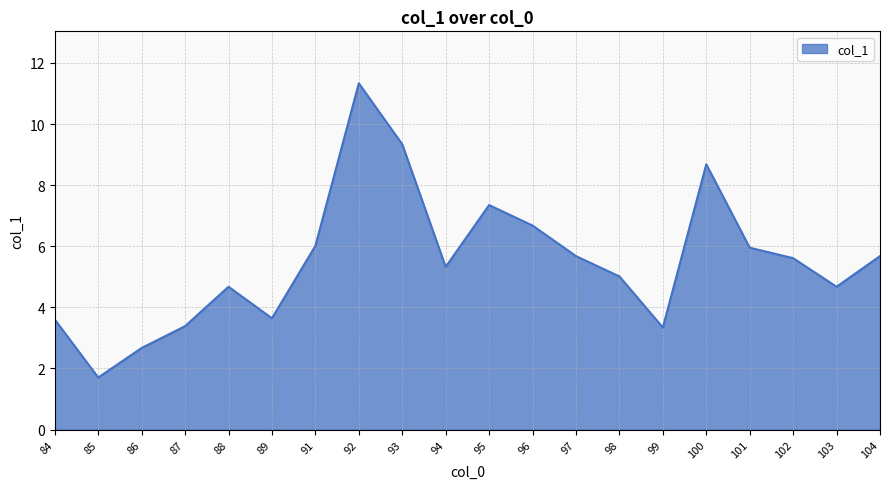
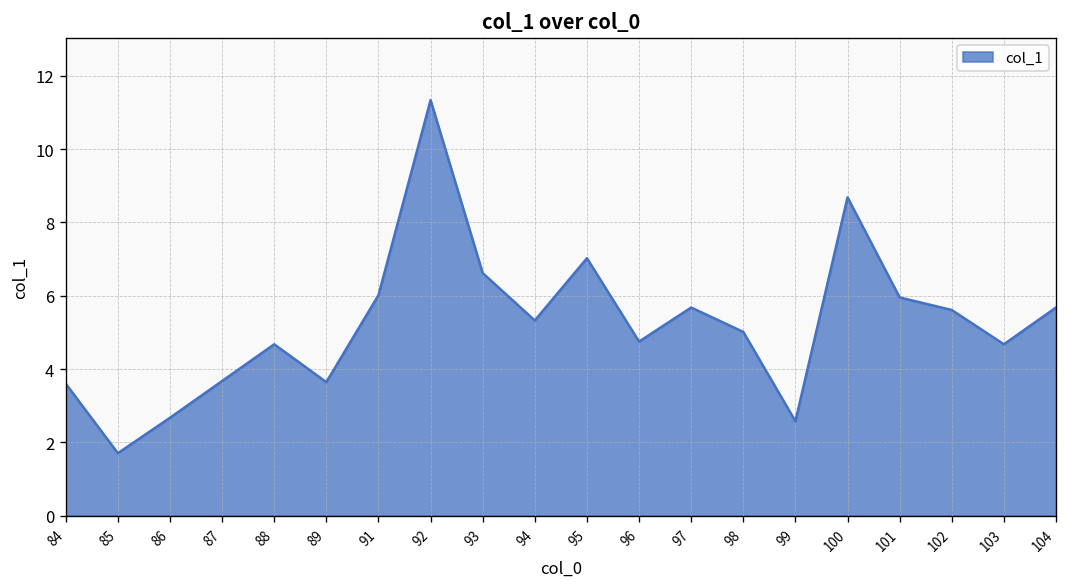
  {
    "84": 3.6,
    "85": 1.7,
    "86": 2.7,
-   "87": 3.4,
+   "87": 3.7,
    "88": 4.7,
    "89": 3.6,
    "91": 6.0,
    "92": 11.3,
-   "93": 9.3,
+   "93": 6.6,
    "94": 5.3,
-   "95": 7.3,
-   "96": 6.7,
+   "95": 7.0,
+   "96": 4.7,
    "97": 5.7,
    "98": 5.0,
-   "99": 3.3,
+   "99": 2.6,
    "100": 8.7,
    "101": 6.0,
    "102": 5.6,
    "103": 4.7,
    "104": 5.7
  }
